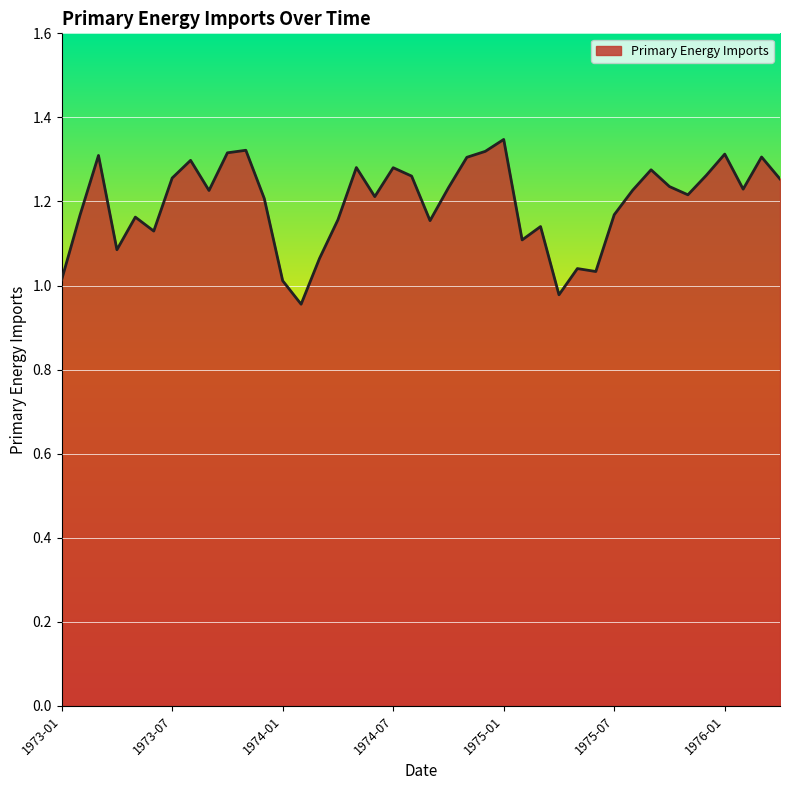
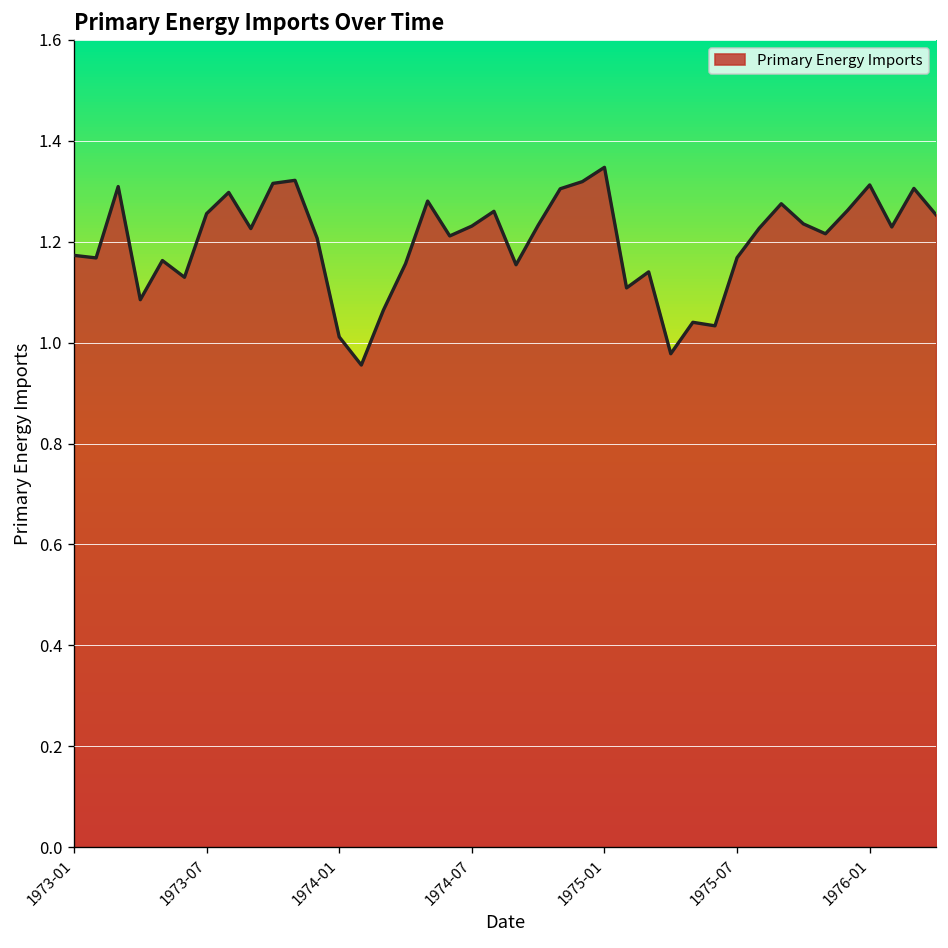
  {
-   "1973-01": 1.01,
+   "1973-01": 1.17,
    "1973-07": 1.26,
    "1974-01": 1.01,
-   "1974-07": 1.28,
+   "1974-07": 1.23,
    "1975-01": 1.35,
    "1975-07": 1.17,
    "1976-01": 1.31
  }
